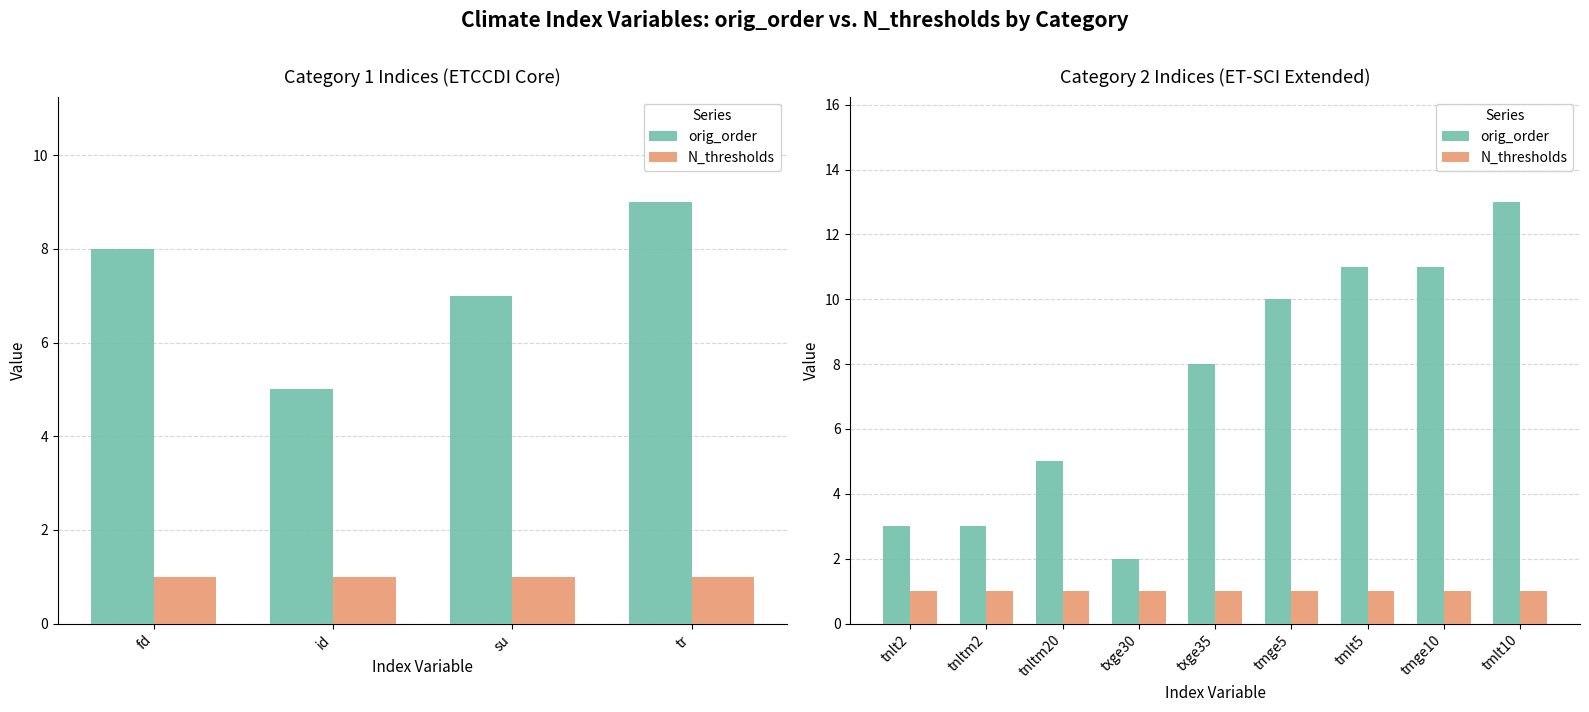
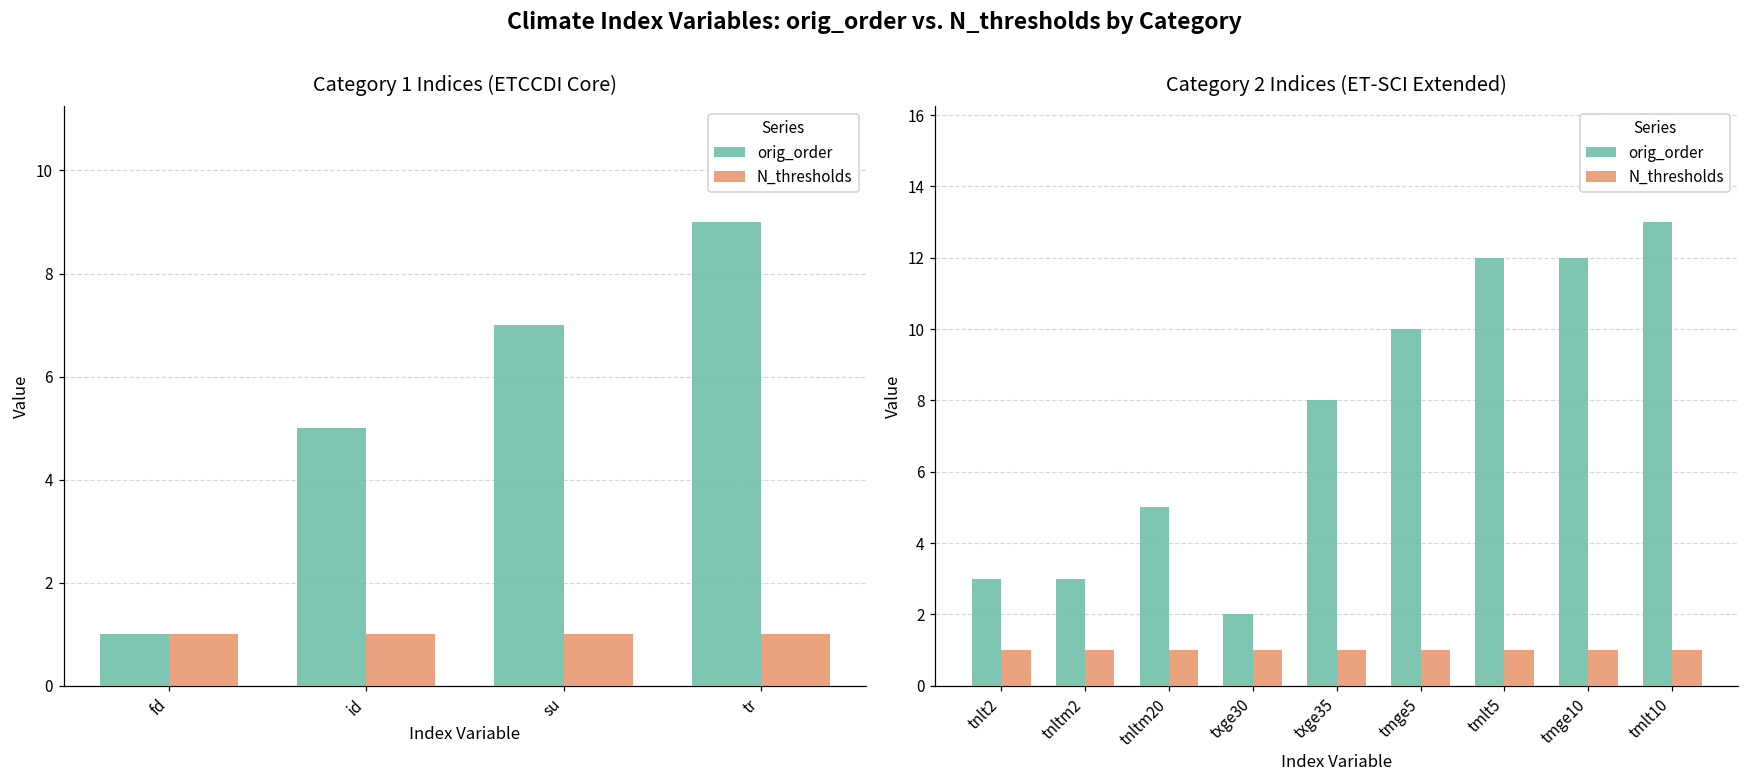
  {
    "Category 1 Indices (ETCCDI Core)": {
      "orig_order": {
-       "fd": 8,
+       "fd": 1,
        "id": 5,
        "su": 7,
        "tr": 9
      },
      "N_thresholds": {
        "fd": 1,
        "id": 1,
        "su": 1,
        "tr": 1
      }
    },
    "Category 2 Indices (ET-SCI Extended)": {
      "orig_order": {
        "tnlt2": 3,
        "tnltm2": 3,
        "tnltm20": 5,
        "txge30": 2,
        "txge35": 8,
        "tmge5": 10,
-       "tmlt5": 11,
-       "tmge10": 11,
+       "tmlt5": 12,
+       "tmge10": 12,
        "tmlt10": 13
      },
      "N_thresholds": {
        "tnlt2": 1,
        "tnltm2": 1,
        "tnltm20": 1,
        "txge30": 1,
        "txge35": 1,
        "tmge5": 1,
        "tmlt5": 1,
        "tmge10": 1,
        "tmlt10": 1
      }
    }
  }
